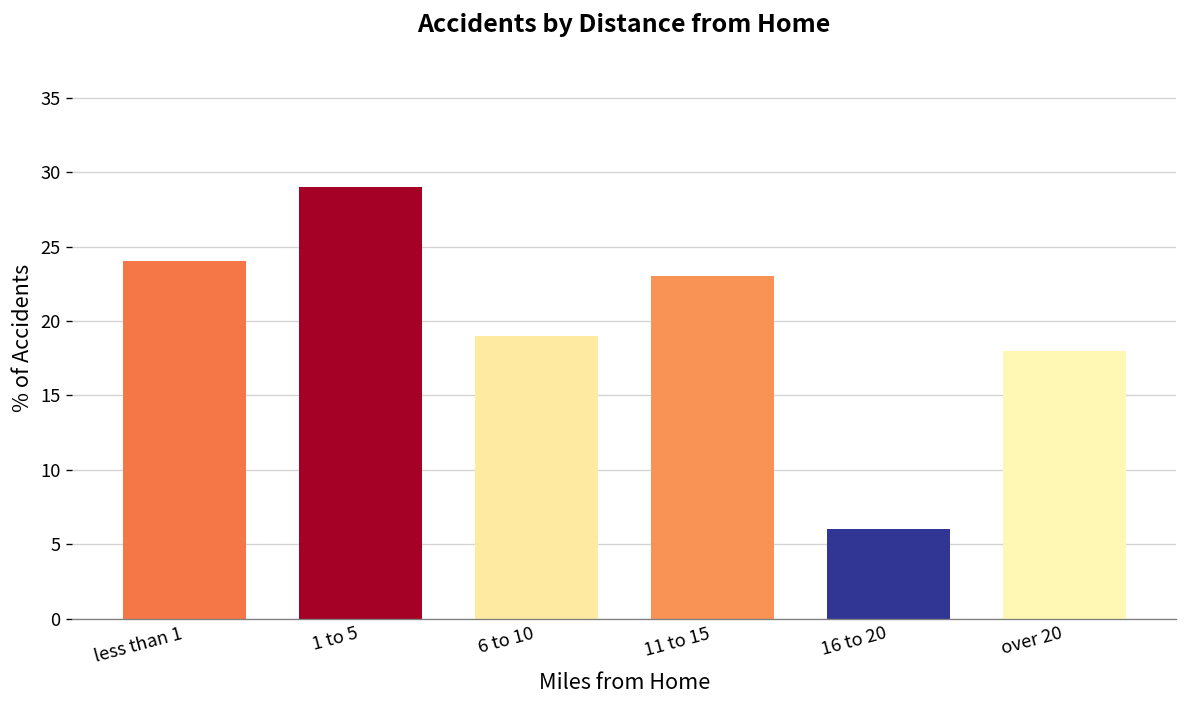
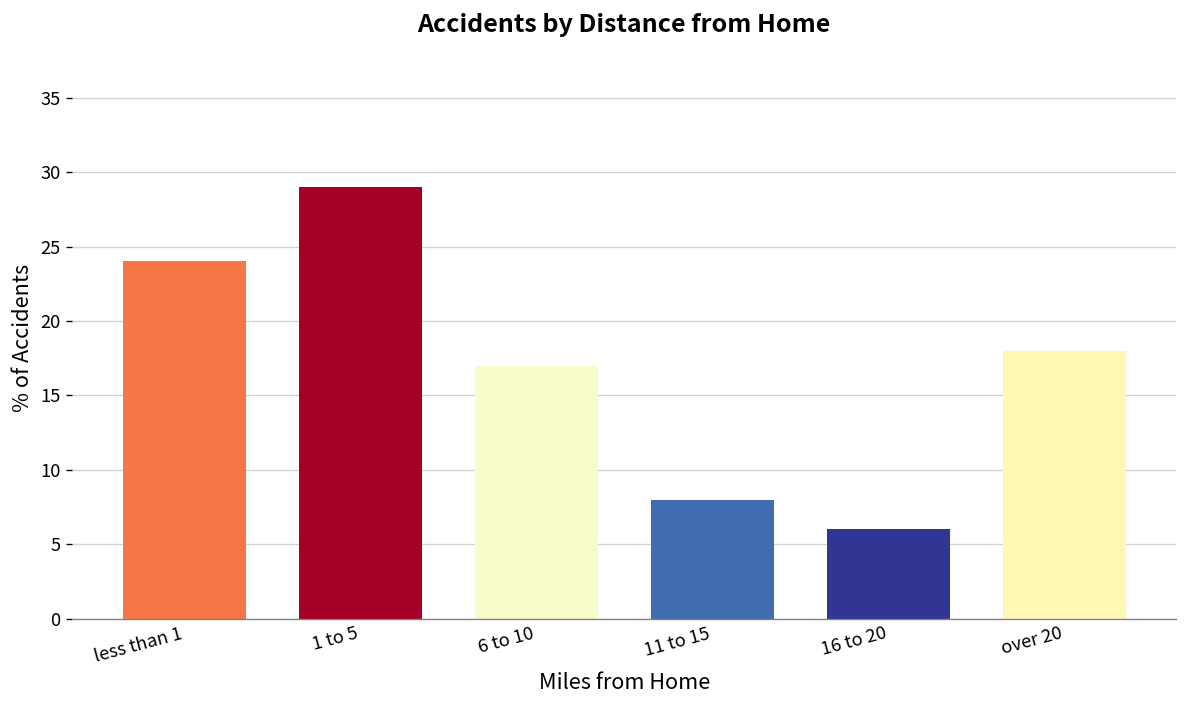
  {
    "less than 1": 24,
    "1 to 5": 29,
-   "6 to 10": 19,
-   "11 to 15": 23,
+   "6 to 10": 17,
+   "11 to 15": 8,
    "16 to 20": 6,
    "over 20": 18
  }
